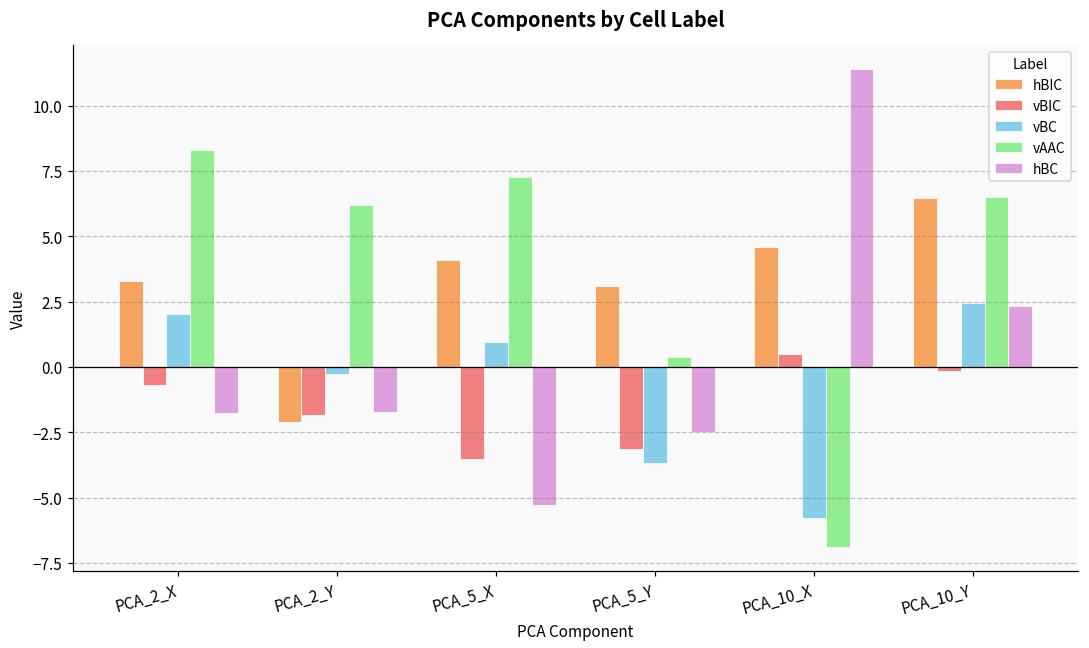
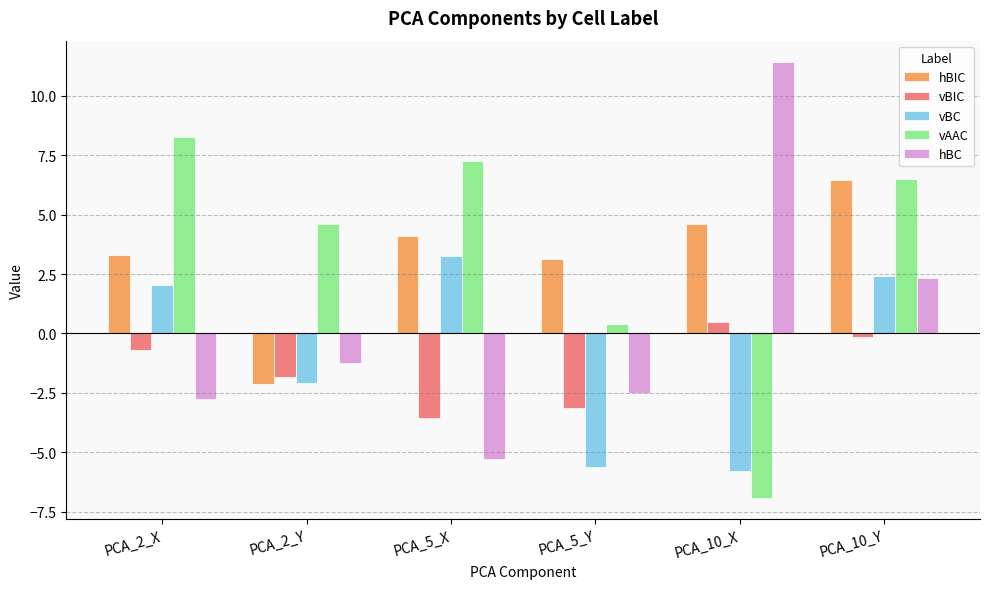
  {
    "vBC": {
      "PCA_2_X": 2.0,
-     "PCA_2_Y": -0.3,
-     "PCA_5_X": 1.0,
-     "PCA_5_Y": -3.7,
+     "PCA_2_Y": -2.1,
+     "PCA_5_X": 3.3,
+     "PCA_5_Y": -5.6,
      "PCA_10_X": -5.8,
      "PCA_10_Y": 2.4
    },
    "vAAC": {
      "PCA_2_X": 8.3,
-     "PCA_2_Y": 6.2,
+     "PCA_2_Y": 4.6,
      "PCA_5_X": 7.3,
      "PCA_5_Y": 0.4,
      "PCA_10_X": -6.9,
      "PCA_10_Y": 6.5
    },
    "hBC": {
-     "PCA_2_X": -1.8,
-     "PCA_2_Y": -1.7,
+     "PCA_2_X": -2.7,
+     "PCA_2_Y": -1.2,
      "PCA_5_X": -5.3,
      "PCA_5_Y": -2.5,
      "PCA_10_X": 11.4,
      "PCA_10_Y": 2.3
    }
  }
